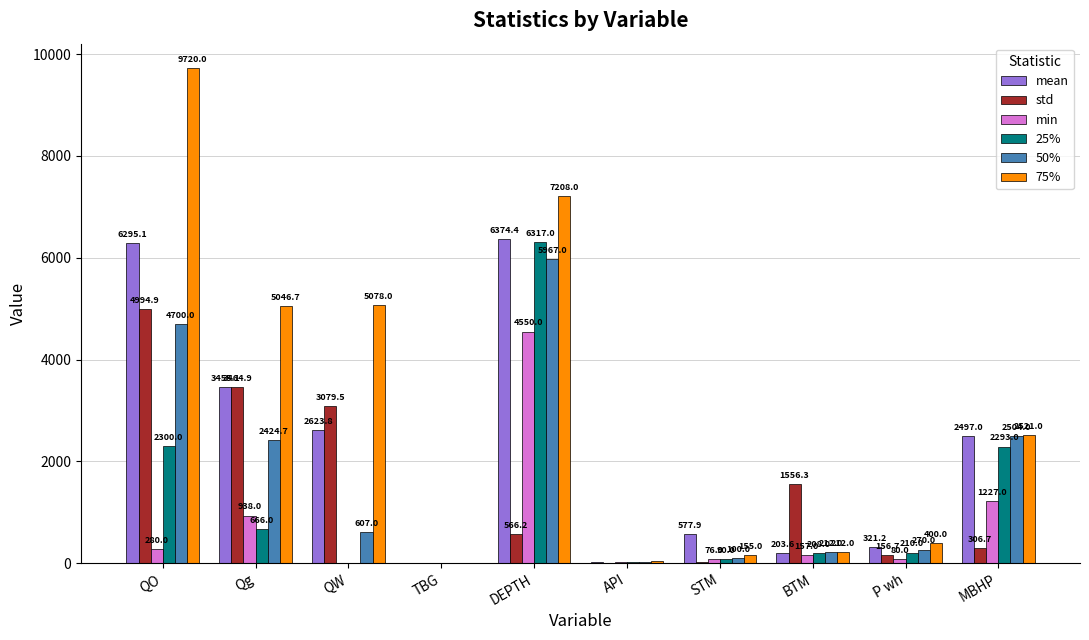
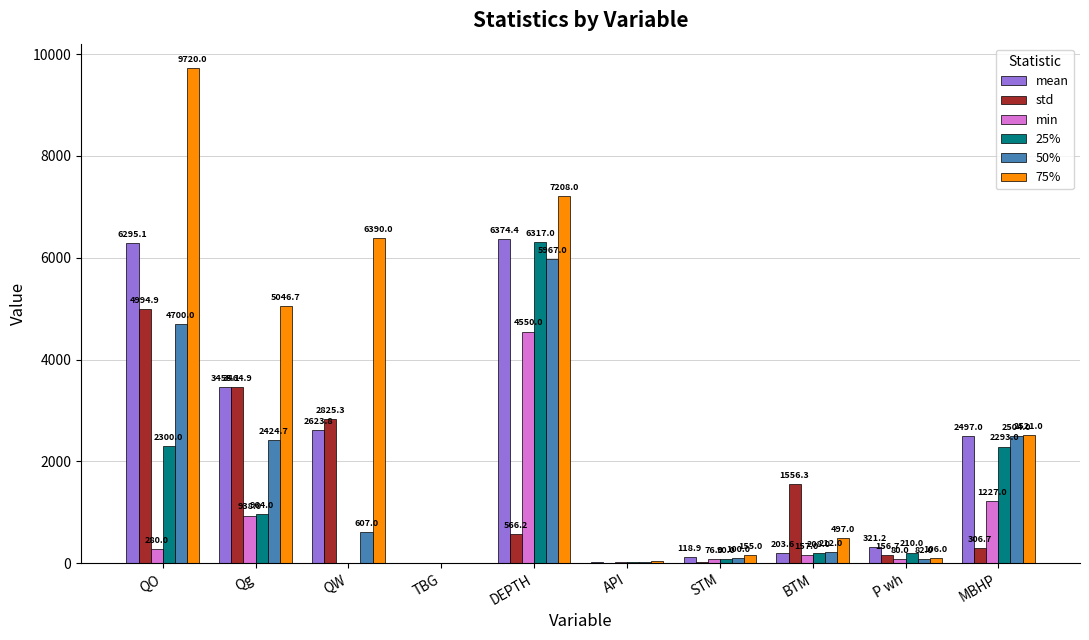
  {
    "mean": {
      "QO": 6295.1,
      "QW": 2623.8,
      "DEPTH": 6374.4,
-     "STM": 577.9,
+     "STM": 118.9,
      "BTM": 203.6,
      "P wh": 321.2,
      "MBHP": 2497.0
    },
    "std": {
      "QO": 4994.9,
-     "QW": 3079.5,
+     "QW": 2825.3,
      "DEPTH": 566.2,
      "BTM": 1556.3,
      "MBHP": 306.7
    },
    "min": {
      "QO": 280.0,
      "Qg": 938.0,
      "DEPTH": 4550.0,
      "MBHP": 1227.0
    },
    "25%": {
      "QO": 2300.0,
-     "Qg": 666.0,
+     "Qg": 964.0,
      "DEPTH": 6317.0,
      "MBHP": 2293.0
    },
    "50%": {
      "QO": 4700.0,
      "Qg": 2424.7,
      "QW": 607.0,
      "DEPTH": 5967.0,
-     "P wh": 270.0
+     "P wh": 82.0
    },
    "75%": {
      "QO": 9720.0,
      "Qg": 5046.7,
-     "QW": 5078.0,
+     "QW": 6390.0,
      "DEPTH": 7208.0,
-     "BTM": 212.0,
-     "P wh": 400.0
+     "BTM": 497.0,
+     "P wh": 106.0
    }
  }
